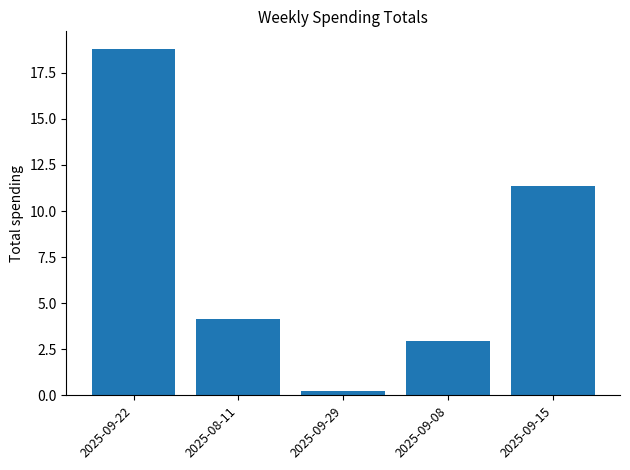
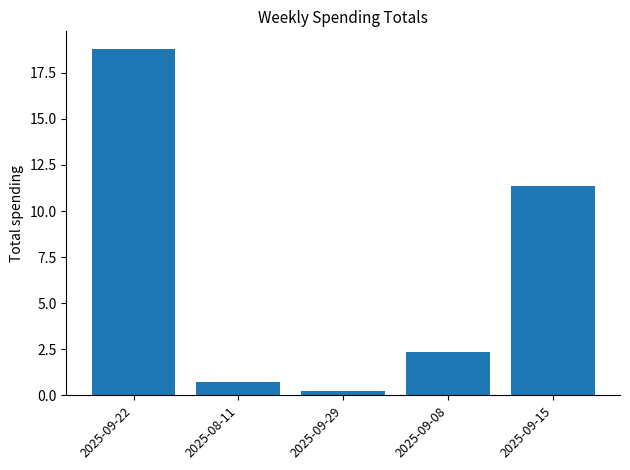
  {
    "2025-09-22": 18.8,
-   "2025-08-11": 4.1,
+   "2025-08-11": 0.7,
    "2025-09-29": 0.2,
-   "2025-09-08": 2.9,
+   "2025-09-08": 2.4,
    "2025-09-15": 11.4
  }
